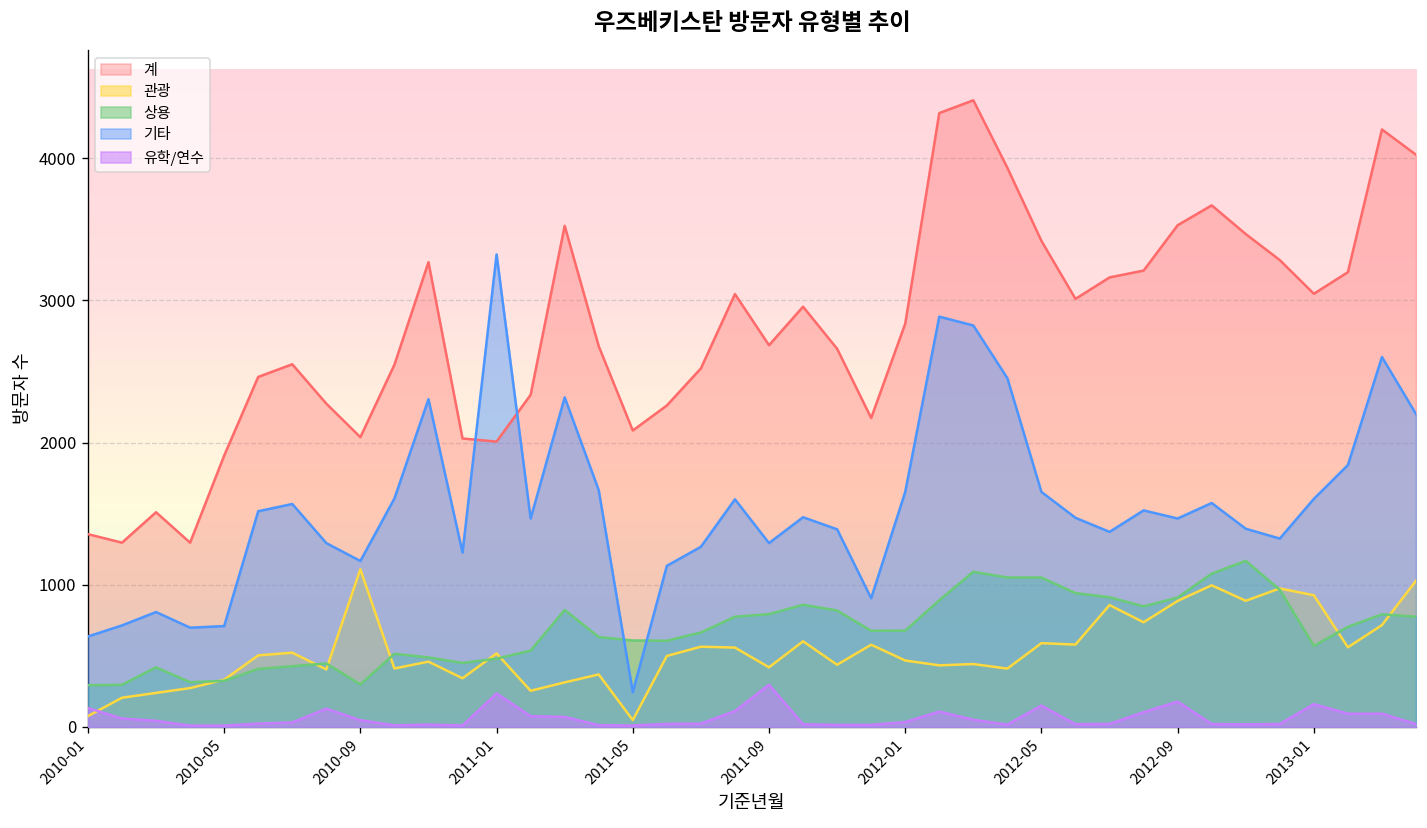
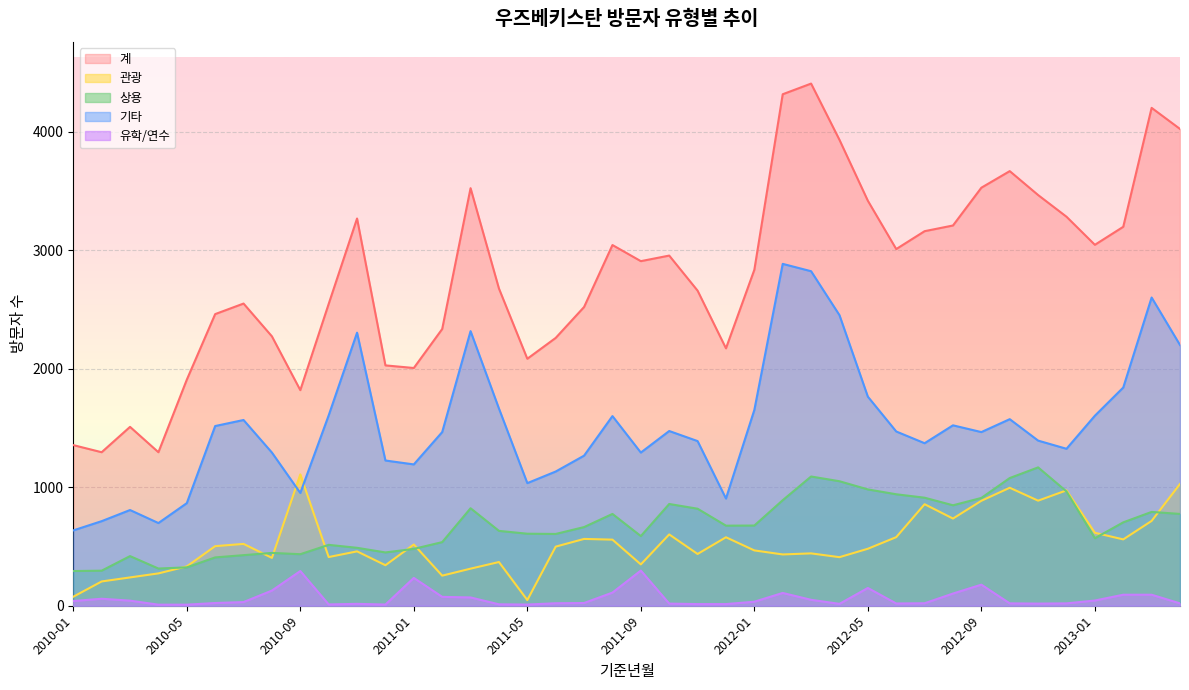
  {
    "계": {
      "2010-01": 1360,
      "2010-05": 1910,
-     "2010-09": 2040,
+     "2010-09": 1820,
      "2011-01": 2010,
      "2011-05": 2090,
-     "2011-09": 2690,
+     "2011-09": 2910,
      "2012-01": 2840,
      "2012-05": 3420,
      "2012-09": 3530,
      "2013-01": 3050
    },
    "관광": {
      "2010-01": 80,
      "2010-09": 1110,
      "2011-01": 520,
      "2011-05": 50,
-     "2011-09": 420,
+     "2011-09": 350,
      "2012-01": 470,
-     "2012-05": 590,
+     "2012-05": 480,
      "2012-09": 890,
-     "2013-01": 930
+     "2013-01": 620
    },
    "상용": {
      "2010-01": 290,
-     "2010-09": 300,
+     "2010-09": 440,
      "2011-01": 480,
      "2011-05": 610,
-     "2011-09": 790,
+     "2011-09": 590,
      "2012-01": 680,
-     "2012-05": 1050,
+     "2012-05": 980,
      "2012-09": 910,
      "2013-01": 570
    },
    "기타": {
      "2010-01": 640,
-     "2010-05": 710,
-     "2010-09": 1170,
-     "2011-01": 3320,
-     "2011-05": 240,
+     "2010-05": 870,
+     "2010-09": 950,
+     "2011-01": 1190,
+     "2011-05": 1040,
      "2011-09": 1290,
      "2012-01": 1650,
-     "2012-05": 1650,
+     "2012-05": 1770,
      "2012-09": 1470,
      "2013-01": 1600
    },
    "유학/연수": {
-     "2010-01": 130,
+     "2010-01": 40,
      "2010-05": 10,
-     "2010-09": 50,
+     "2010-09": 290,
      "2011-01": 240,
      "2011-05": 10,
      "2011-09": 300,
      "2012-01": 30,
      "2012-05": 150,
      "2012-09": 180,
-     "2013-01": 160
+     "2013-01": 40
    }
  }
